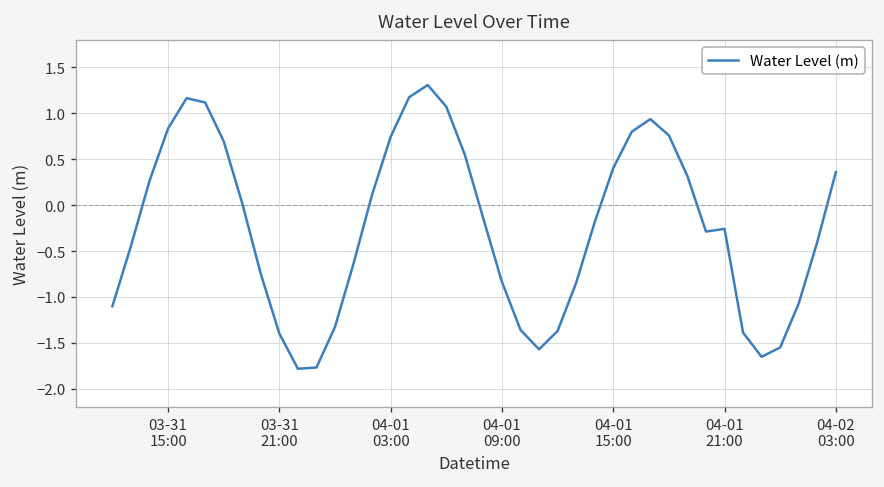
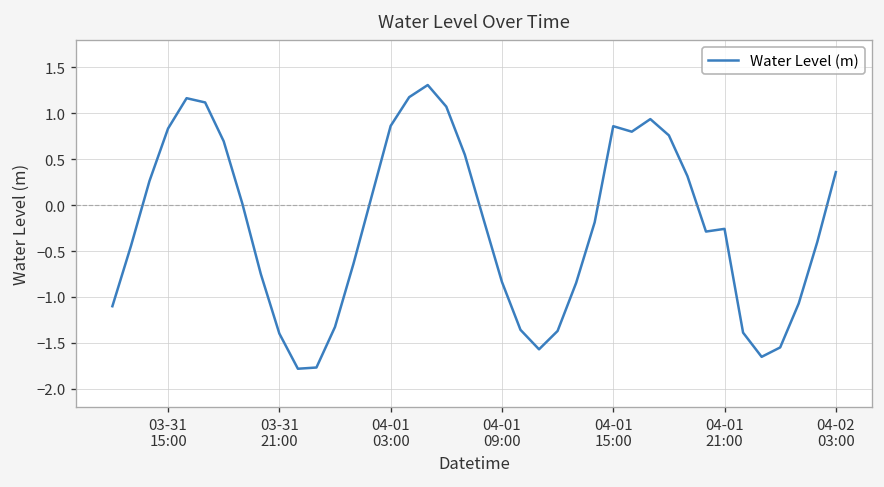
  {
    "03-31 15:00": 0.8,
    "03-31 21:00": -1.4,
-   "04-01 03:00": 0.7,
+   "04-01 03:00": 0.9,
    "04-01 09:00": -0.8,
-   "04-01 15:00": 0.4,
+   "04-01 15:00": 0.9,
    "04-01 21:00": -0.3,
    "04-02 03:00": 0.4
  }
